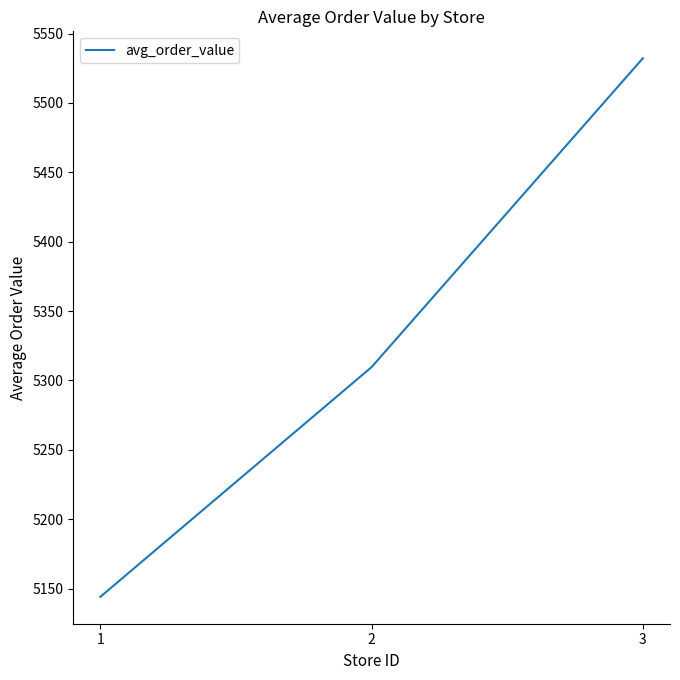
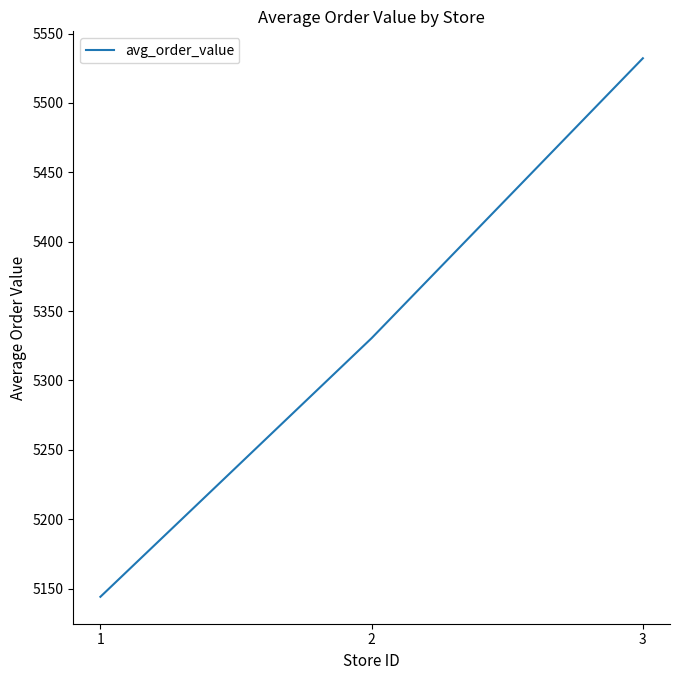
  {
    "1": 5144,
-   "2": 5310,
+   "2": 5331,
    "3": 5532
  }
